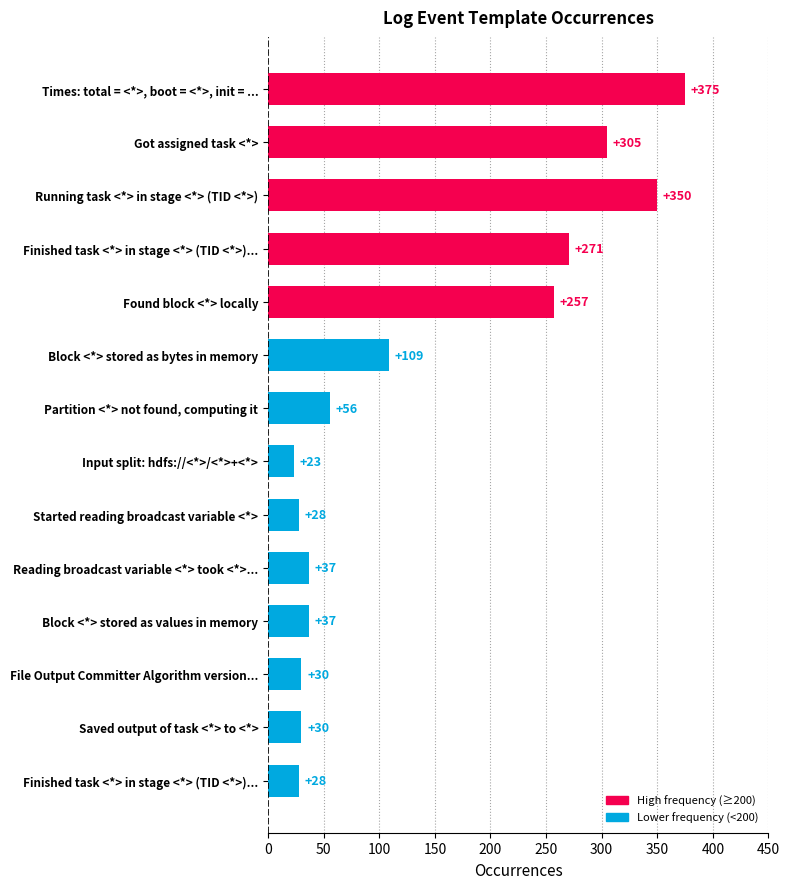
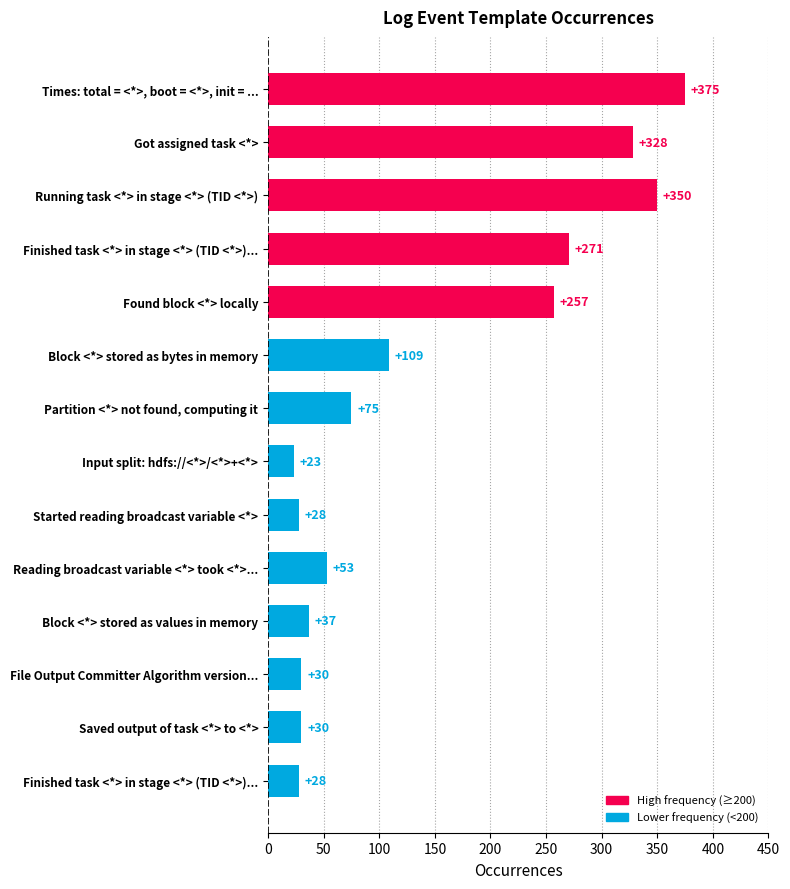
  {
    "Times: total = <*>, boot = <*>, init = ...": "+375",
-   "Got assigned task <*>": "+305",
+   "Got assigned task <*>": "+328",
    "Running task <*> in stage <*> (TID <*>)": "+350",
    "Found block <*> locally": "+257",
    "Block <*> stored as bytes in memory": "+109",
-   "Partition <*> not found, computing it": "+56",
+   "Partition <*> not found, computing it": "+75",
    "Input split: hdfs://<*>/<*>+<*>": "+23",
    "Started reading broadcast variable <*>": "+28",
-   "Reading broadcast variable <*> took <*>...": "+37",
+   "Reading broadcast variable <*> took <*>...": "+53",
    "Block <*> stored as values in memory": "+37",
    "File Output Committer Algorithm version...": "+30",
    "Saved output of task <*> to <*>": "+30"
  }
